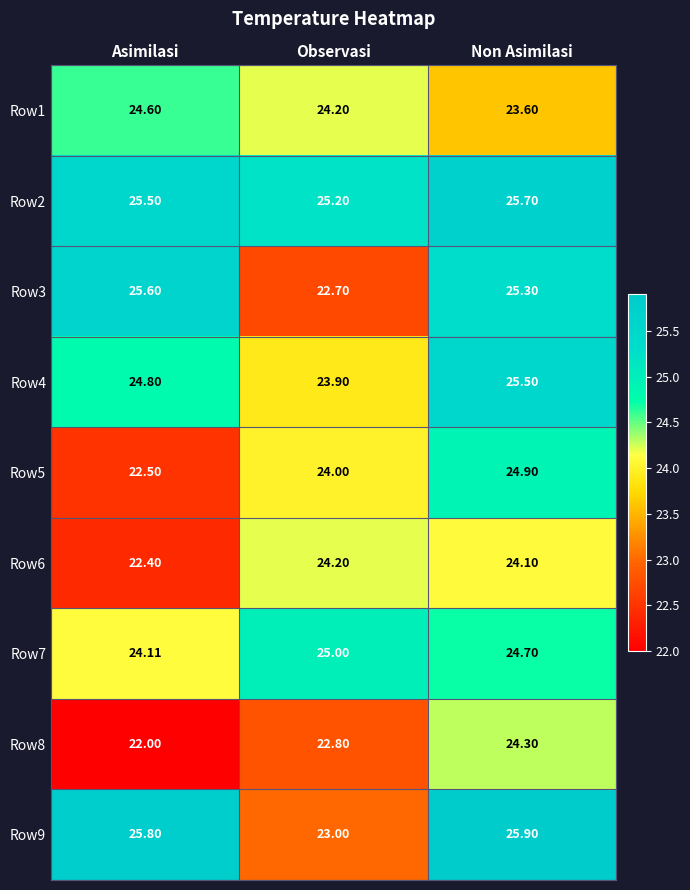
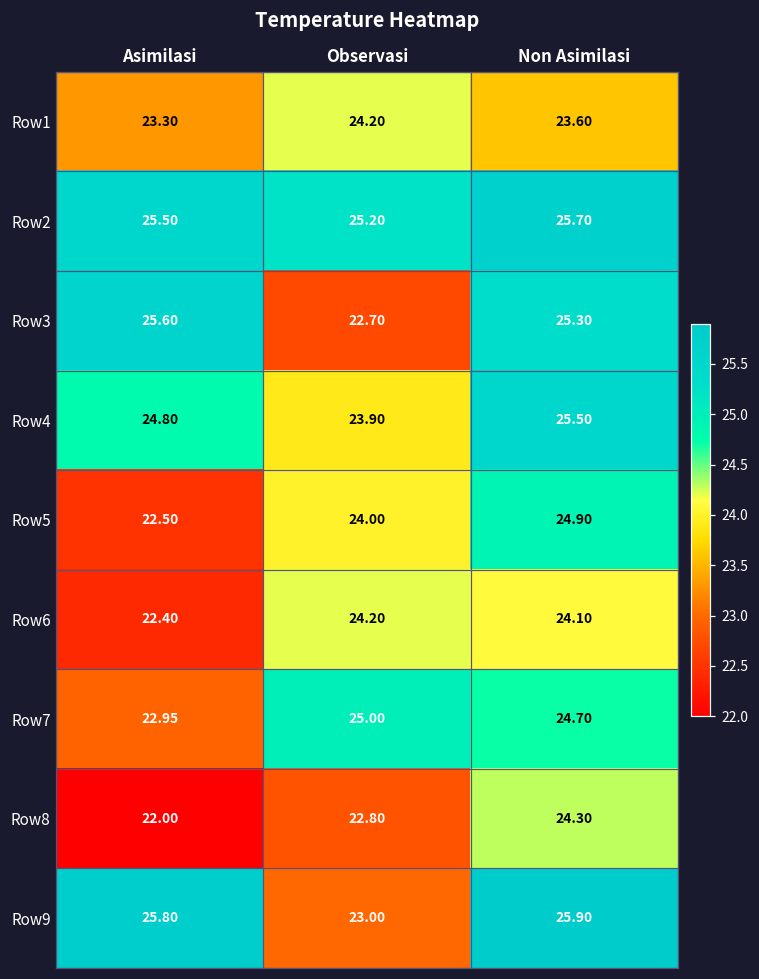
  {
    "Row1": {
-     "Asimilasi": 24.60,
+     "Asimilasi": 23.30,
      "Observasi": 24.20,
      "Non Asimilasi": 23.60
    },
    "Row2": {
      "Asimilasi": 25.50,
      "Observasi": 25.20,
      "Non Asimilasi": 25.70
    },
    "Row3": {
      "Asimilasi": 25.60,
      "Observasi": 22.70,
      "Non Asimilasi": 25.30
    },
    "Row4": {
      "Asimilasi": 24.80,
      "Observasi": 23.90,
      "Non Asimilasi": 25.50
    },
    "Row5": {
      "Asimilasi": 22.50,
      "Observasi": 24.00,
      "Non Asimilasi": 24.90
    },
    "Row6": {
      "Asimilasi": 22.40,
      "Observasi": 24.20,
      "Non Asimilasi": 24.10
    },
    "Row7": {
-     "Asimilasi": 24.11,
+     "Asimilasi": 22.95,
      "Observasi": 25.00,
      "Non Asimilasi": 24.70
    },
    "Row8": {
      "Asimilasi": 22.00,
      "Observasi": 22.80,
      "Non Asimilasi": 24.30
    },
    "Row9": {
      "Asimilasi": 25.80,
      "Observasi": 23.00,
      "Non Asimilasi": 25.90
    }
  }
